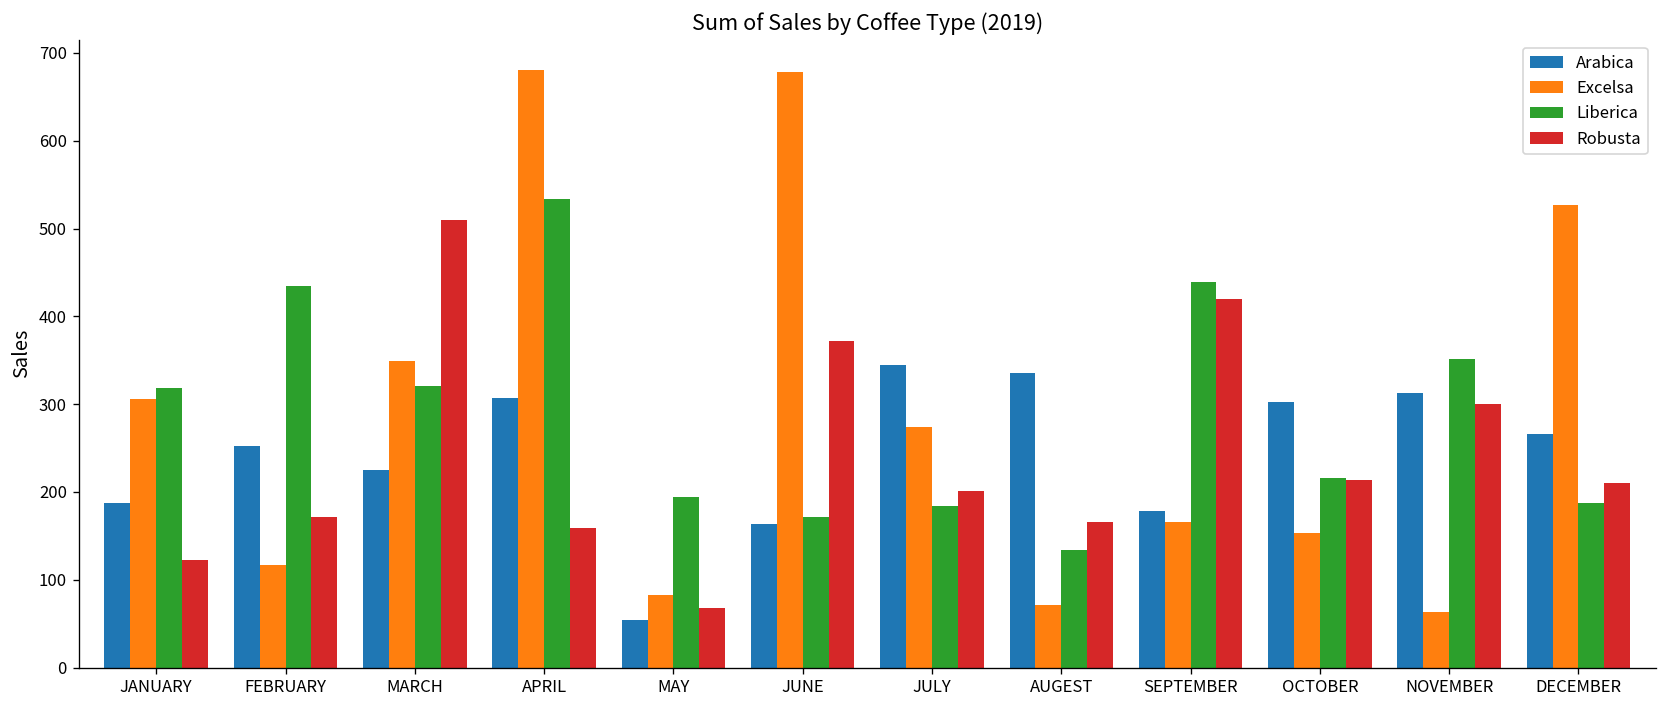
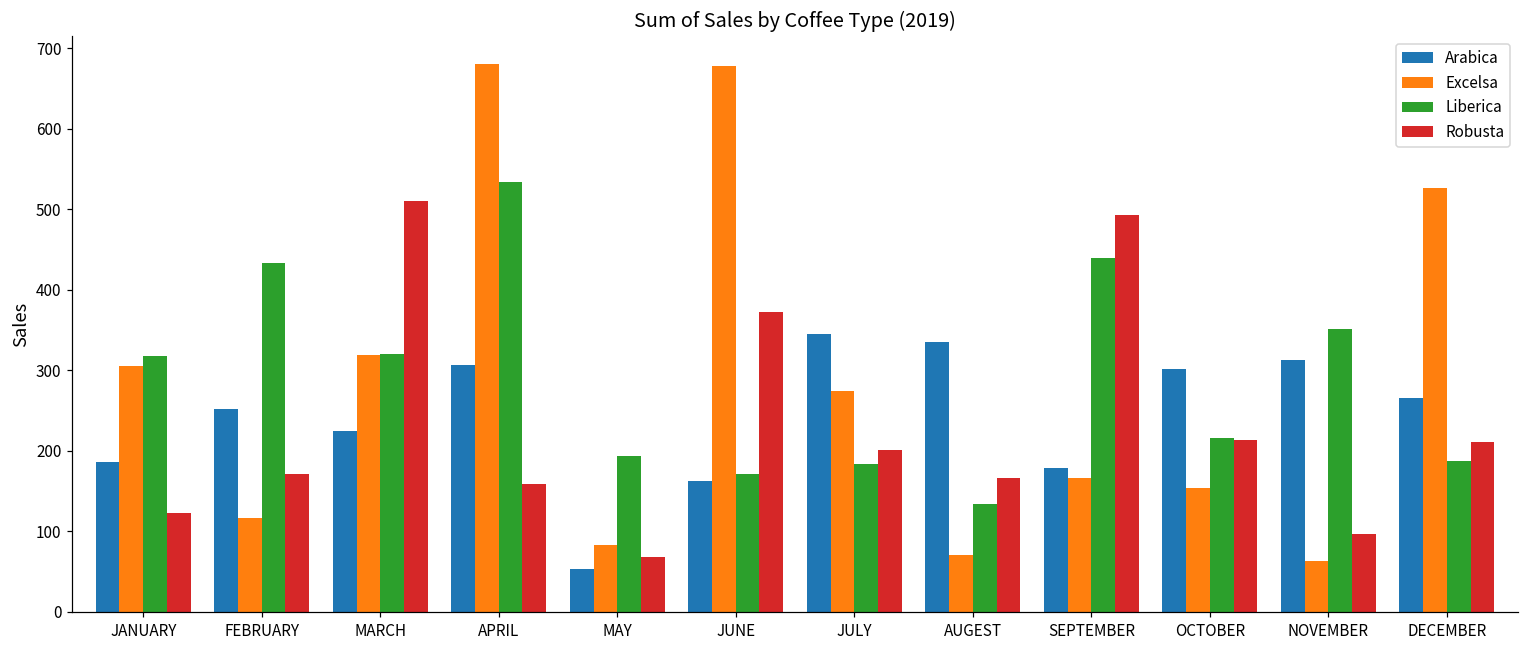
  {
    "Arabica": {
      "JANUARY": 190,
      "FEBRUARY": 250,
      "MARCH": 220,
      "APRIL": 310,
      "MAY": 50,
      "JUNE": 160,
      "JULY": 350,
      "AUGEST": 330,
      "SEPTEMBER": 180,
      "OCTOBER": 300,
      "NOVEMBER": 310,
      "DECEMBER": 270
    },
    "Excelsa": {
      "JANUARY": 310,
      "FEBRUARY": 120,
-     "MARCH": 350,
+     "MARCH": 320,
      "APRIL": 680,
      "MAY": 80,
      "JUNE": 680,
      "JULY": 270,
      "AUGEST": 70,
      "SEPTEMBER": 170,
      "OCTOBER": 150,
      "NOVEMBER": 60,
      "DECEMBER": 530
    },
    "Liberica": {
      "JANUARY": 320,
      "FEBRUARY": 430,
      "MARCH": 320,
      "APRIL": 530,
      "MAY": 190,
      "JUNE": 170,
      "JULY": 180,
      "AUGEST": 130,
      "SEPTEMBER": 440,
      "OCTOBER": 220,
      "NOVEMBER": 350,
      "DECEMBER": 190
    },
    "Robusta": {
      "JANUARY": 120,
      "FEBRUARY": 170,
      "MARCH": 510,
      "APRIL": 160,
      "MAY": 70,
      "JUNE": 370,
      "JULY": 200,
      "AUGEST": 170,
-     "SEPTEMBER": 420,
+     "SEPTEMBER": 490,
      "OCTOBER": 210,
-     "NOVEMBER": 300,
+     "NOVEMBER": 100,
      "DECEMBER": 210
    }
  }
